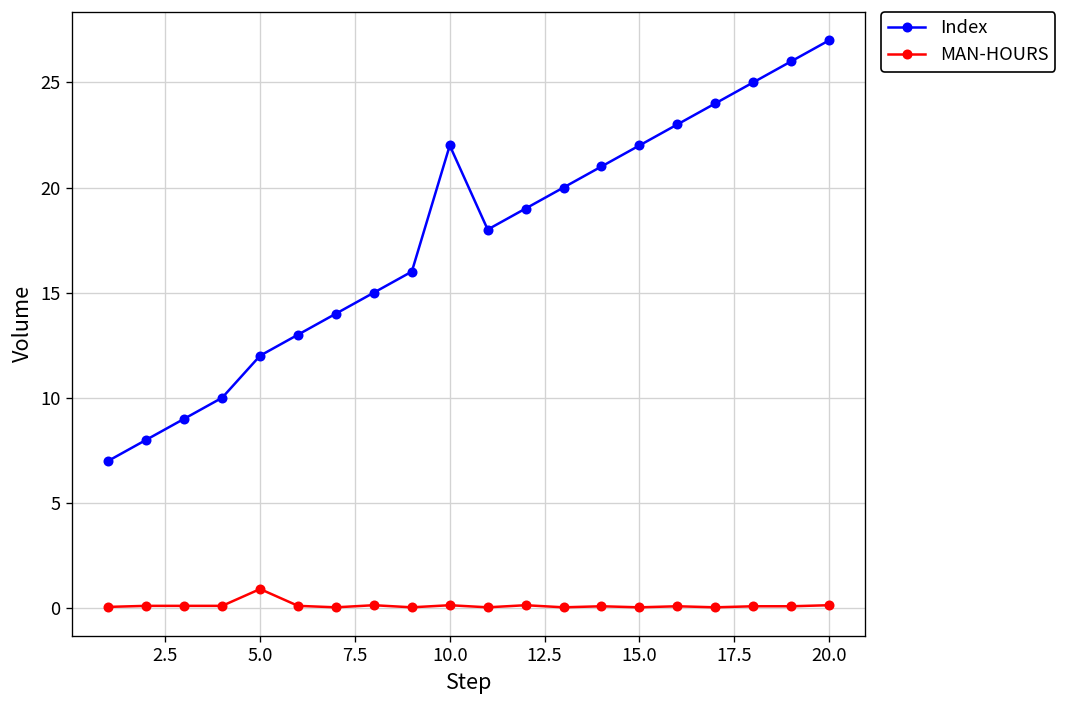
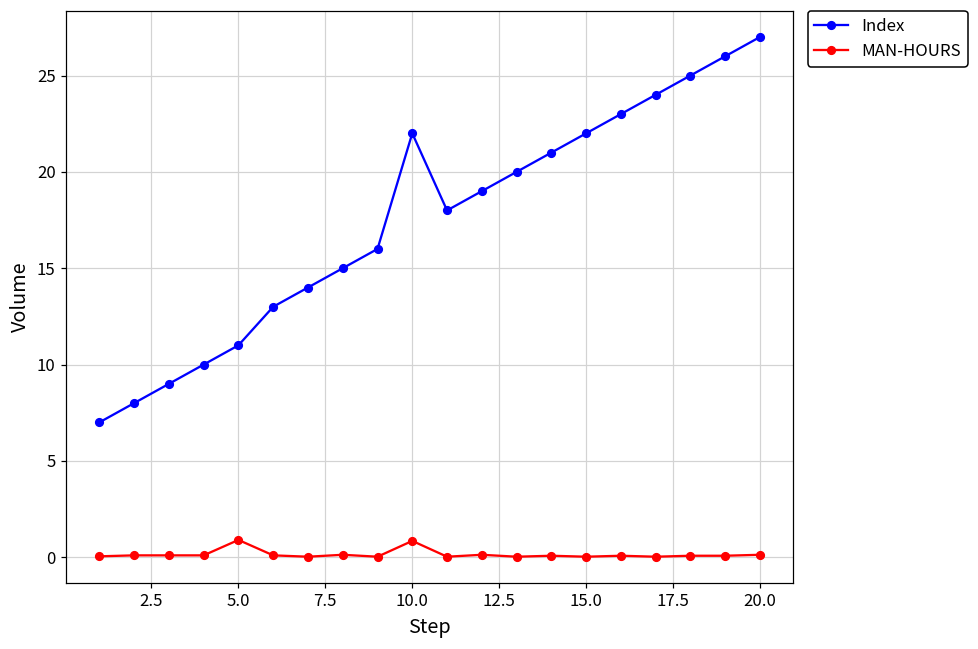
  {
    "Index": {
-     "5.0": 12,
+     "5.0": 11,
      "10.0": 22,
      "15.0": 22,
      "20.0": 27
    },
    "MAN-HOURS": {
      "5.0": 0.9,
-     "10.0": 0.1,
+     "10.0": 0.9,
      "15.0": 0.0,
      "20.0": 0.1
    }
  }
